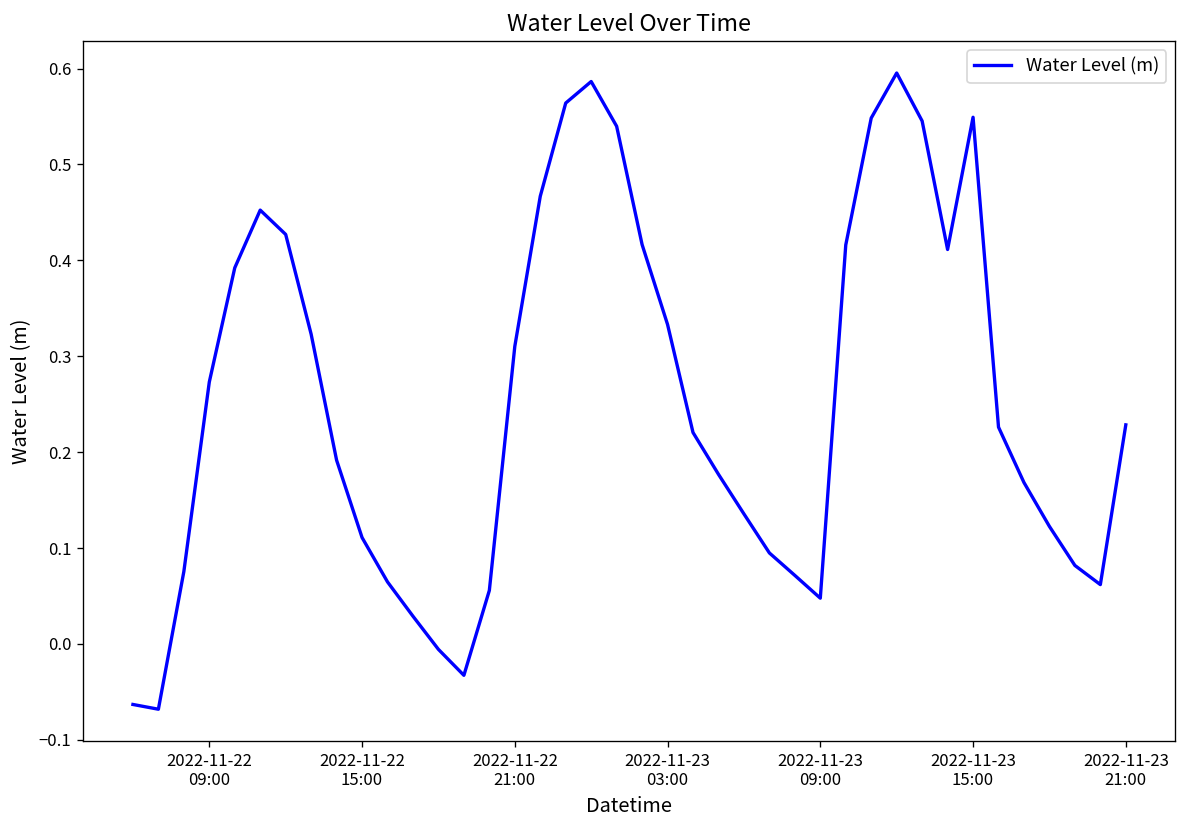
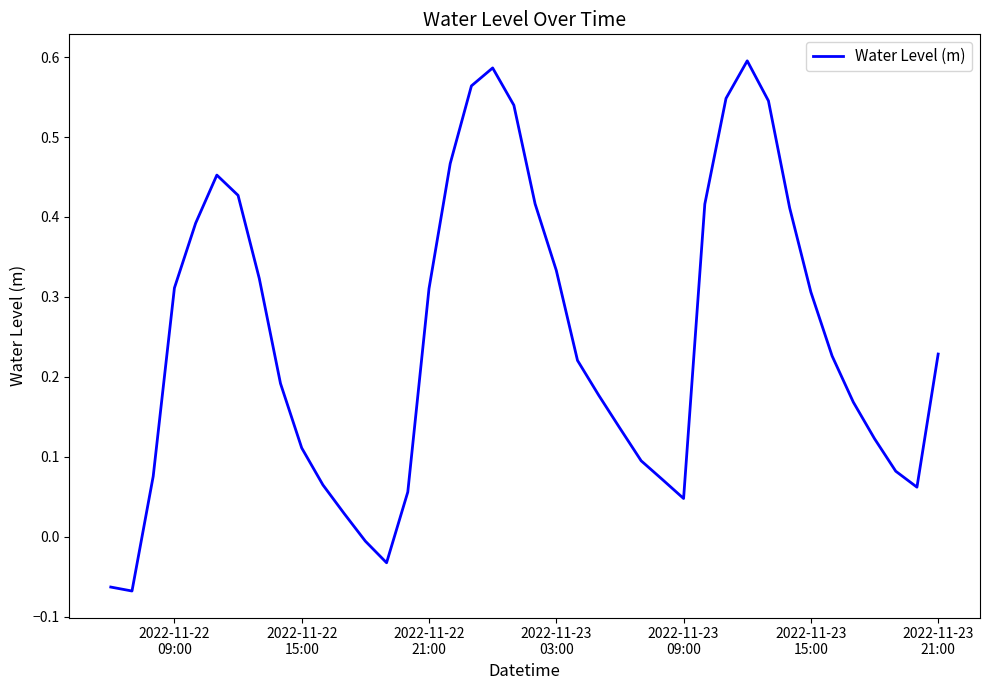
  {
-   "2022-11-22 09:00": 0.27,
+   "2022-11-22 09:00": 0.31,
    "2022-11-22 15:00": 0.11,
    "2022-11-22 21:00": 0.31,
    "2022-11-23 03:00": 0.33,
    "2022-11-23 09:00": 0.05,
-   "2022-11-23 15:00": 0.55,
+   "2022-11-23 15:00": 0.31,
    "2022-11-23 21:00": 0.23
  }
